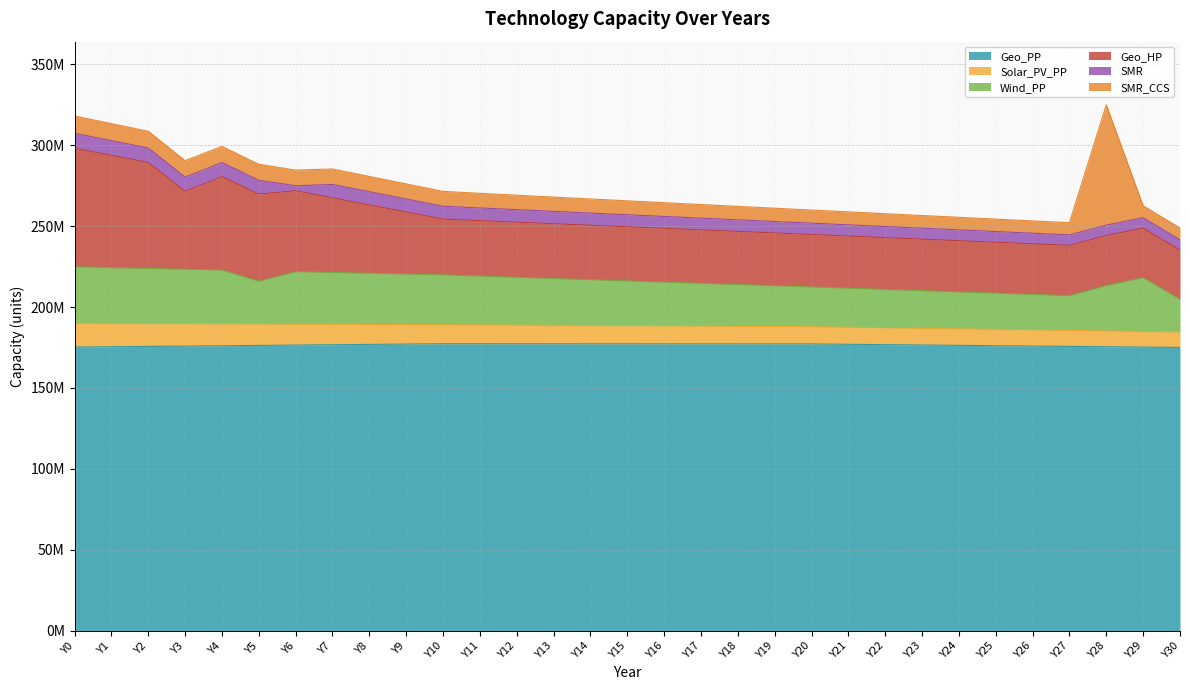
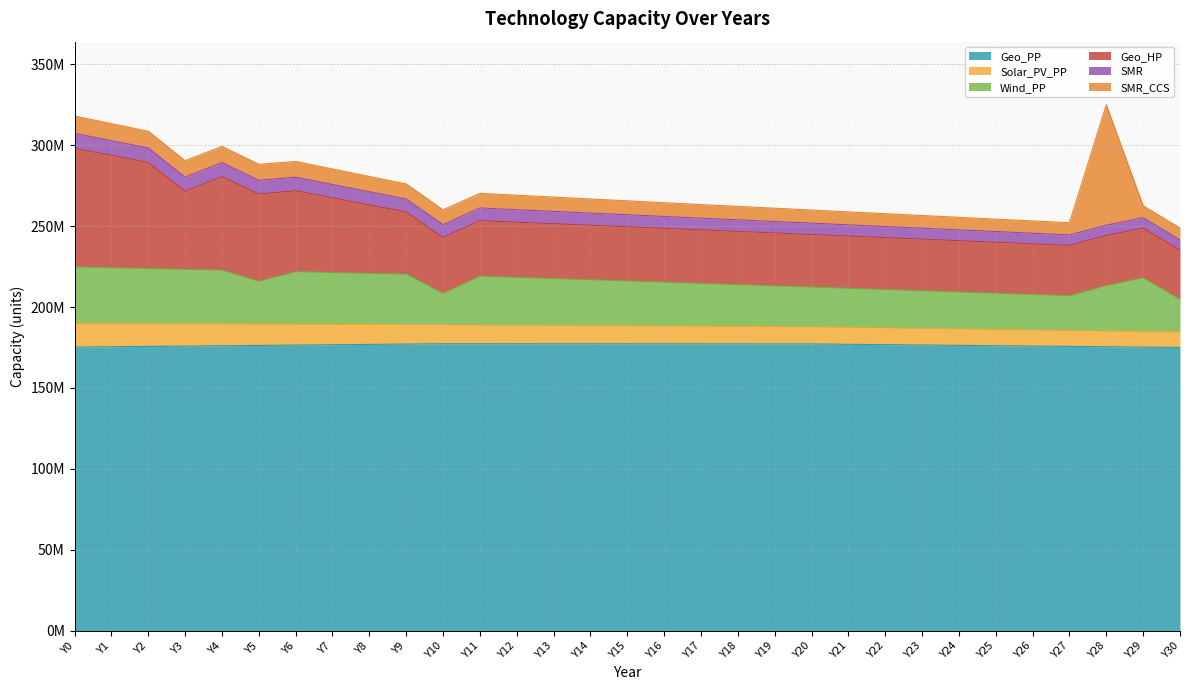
  {
    "Geo_PP": {
      "Y0": 175000000,
      "Y1": 175000000,
      "Y2": 176000000,
      "Y3": 176000000,
      "Y4": 176000000,
      "Y5": 176000000,
      "Y6": 177000000,
      "Y7": 177000000,
      "Y8": 177000000,
      "Y9": 177000000,
      "Y10": 177000000,
      "Y11": 177000000,
      "Y12": 177000000,
      "Y13": 177000000,
      "Y14": 177000000,
      "Y15": 177000000,
      "Y16": 177000000,
      "Y17": 177000000,
      "Y18": 177000000,
      "Y19": 177000000,
      "Y20": 177000000,
      "Y21": 177000000,
      "Y22": 177000000,
      "Y23": 177000000,
      "Y24": 176000000,
      "Y25": 176000000,
      "Y26": 176000000,
      "Y27": 176000000,
      "Y28": 175000000,
      "Y29": 175000000,
      "Y30": 175000000
    },
    "Wind_PP": {
      "Y0": 35000000,
      "Y1": 35000000,
      "Y2": 34000000,
      "Y3": 34000000,
      "Y4": 33000000,
      "Y5": 26000000,
      "Y6": 32000000,
      "Y7": 32000000,
      "Y8": 32000000,
      "Y9": 31000000,
-     "Y10": 31000000,
+     "Y10": 19000000,
      "Y11": 30000000,
      "Y12": 30000000,
      "Y13": 29000000,
      "Y14": 28000000,
      "Y15": 28000000,
      "Y16": 27000000,
      "Y17": 26000000,
      "Y18": 26000000,
      "Y19": 25000000,
      "Y20": 25000000,
      "Y21": 24000000,
      "Y22": 24000000,
      "Y23": 23000000,
      "Y24": 23000000,
      "Y25": 22000000,
      "Y26": 22000000,
      "Y27": 21000000,
      "Y28": 28000000,
      "Y29": 33000000,
      "Y30": 20000000
    },
    "Geo_HP": {
      "Y0": 73000000,
      "Y1": 69000000,
      "Y2": 66000000,
      "Y3": 48000000,
      "Y4": 58000000,
      "Y5": 54000000,
      "Y6": 50000000,
      "Y7": 46000000,
      "Y8": 42000000,
      "Y9": 38000000,
      "Y10": 34000000,
      "Y11": 34000000,
      "Y12": 34000000,
      "Y13": 34000000,
      "Y14": 34000000,
      "Y15": 33000000,
      "Y16": 33000000,
      "Y17": 33000000,
      "Y18": 33000000,
      "Y19": 33000000,
      "Y20": 32000000,
      "Y21": 32000000,
      "Y22": 32000000,
      "Y23": 32000000,
      "Y24": 32000000,
      "Y25": 31000000,
      "Y26": 31000000,
      "Y27": 31000000,
      "Y28": 31000000,
      "Y29": 31000000,
      "Y30": 31000000
    },
    "SMR": {
      "Y0": 9000000,
      "Y1": 9000000,
      "Y2": 9000000,
      "Y3": 9000000,
      "Y4": 9000000,
      "Y5": 9000000,
-     "Y6": 3000000,
+     "Y6": 8000000,
      "Y7": 8000000,
      "Y8": 8000000,
      "Y9": 8000000,
      "Y10": 8000000,
      "Y11": 8000000,
      "Y12": 8000000,
      "Y13": 8000000,
      "Y14": 8000000,
      "Y15": 7000000,
      "Y16": 7000000,
      "Y17": 7000000,
      "Y18": 7000000,
      "Y19": 7000000,
      "Y20": 7000000,
      "Y21": 7000000,
      "Y22": 7000000,
      "Y23": 7000000,
      "Y24": 7000000,
      "Y25": 7000000,
      "Y26": 7000000,
      "Y27": 6000000,
      "Y28": 6000000,
      "Y29": 6000000,
      "Y30": 6000000
    }
  }
